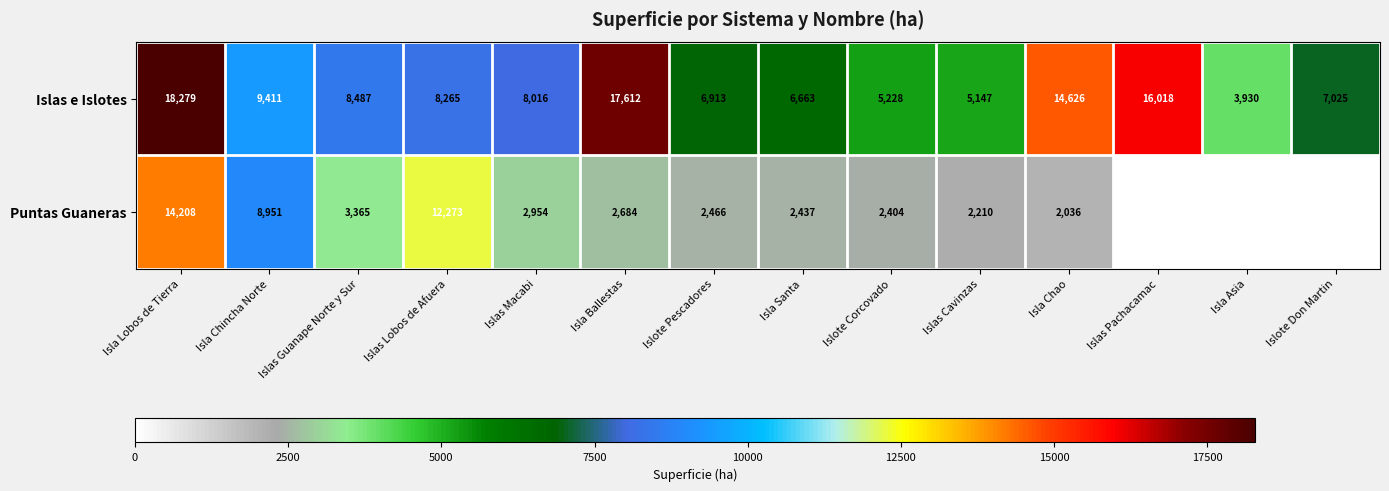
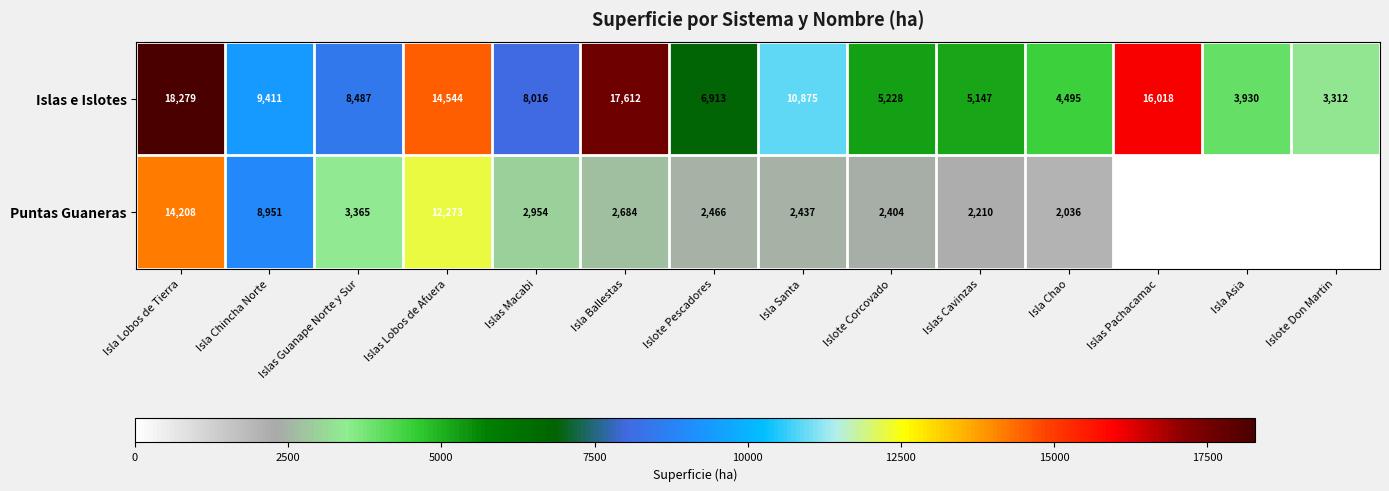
  {
    "Islas e Islotes": {
      "Isla Lobos de Tierra": "18,279",
      "Isla Chincha Norte": "9,411",
      "Islas Guanape Norte y Sur": "8,487",
-     "Islas Lobos de Afuera": "8,265",
+     "Islas Lobos de Afuera": "14,544",
      "Islas Macabi": "8,016",
      "Isla Ballestas": "17,612",
      "Islote Pescadores": "6,913",
-     "Isla Santa": "6,663",
+     "Isla Santa": "10,875",
      "Islote Corcovado": "5,228",
      "Islas Cavinzas": "5,147",
-     "Isla Chao": "14,626",
+     "Isla Chao": "4,495",
      "Islas Pachacamac": "16,018",
      "Isla Asia": "3,930",
-     "Islote Don Martin": "7,025"
+     "Islote Don Martin": "3,312"
    },
    "Puntas Guaneras": {
      "Isla Lobos de Tierra": "14,208",
      "Isla Chincha Norte": "8,951",
      "Islas Guanape Norte y Sur": "3,365",
      "Islas Lobos de Afuera": "12,273",
      "Islas Macabi": "2,954",
      "Isla Ballestas": "2,684",
      "Islote Pescadores": "2,466",
      "Isla Santa": "2,437",
      "Islote Corcovado": "2,404",
      "Islas Cavinzas": "2,210",
      "Isla Chao": "2,036"
    }
  }
